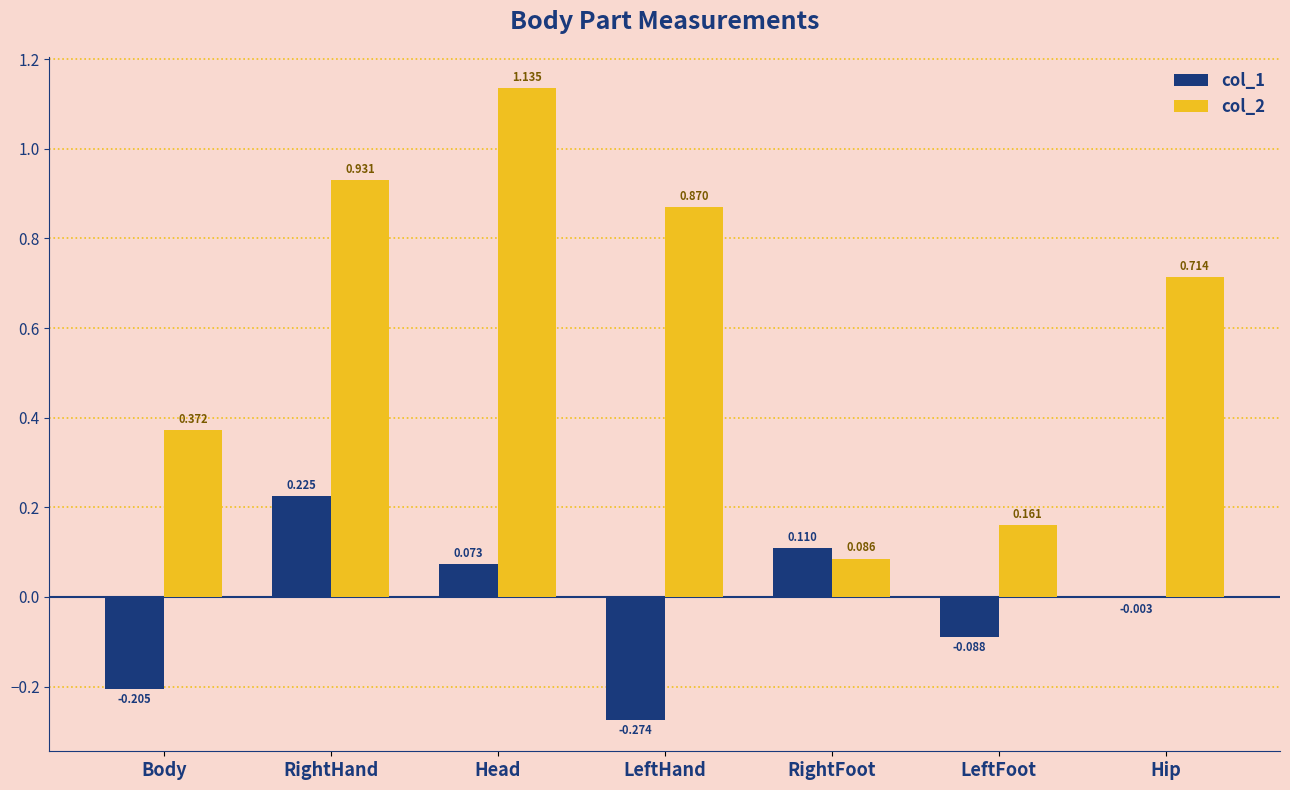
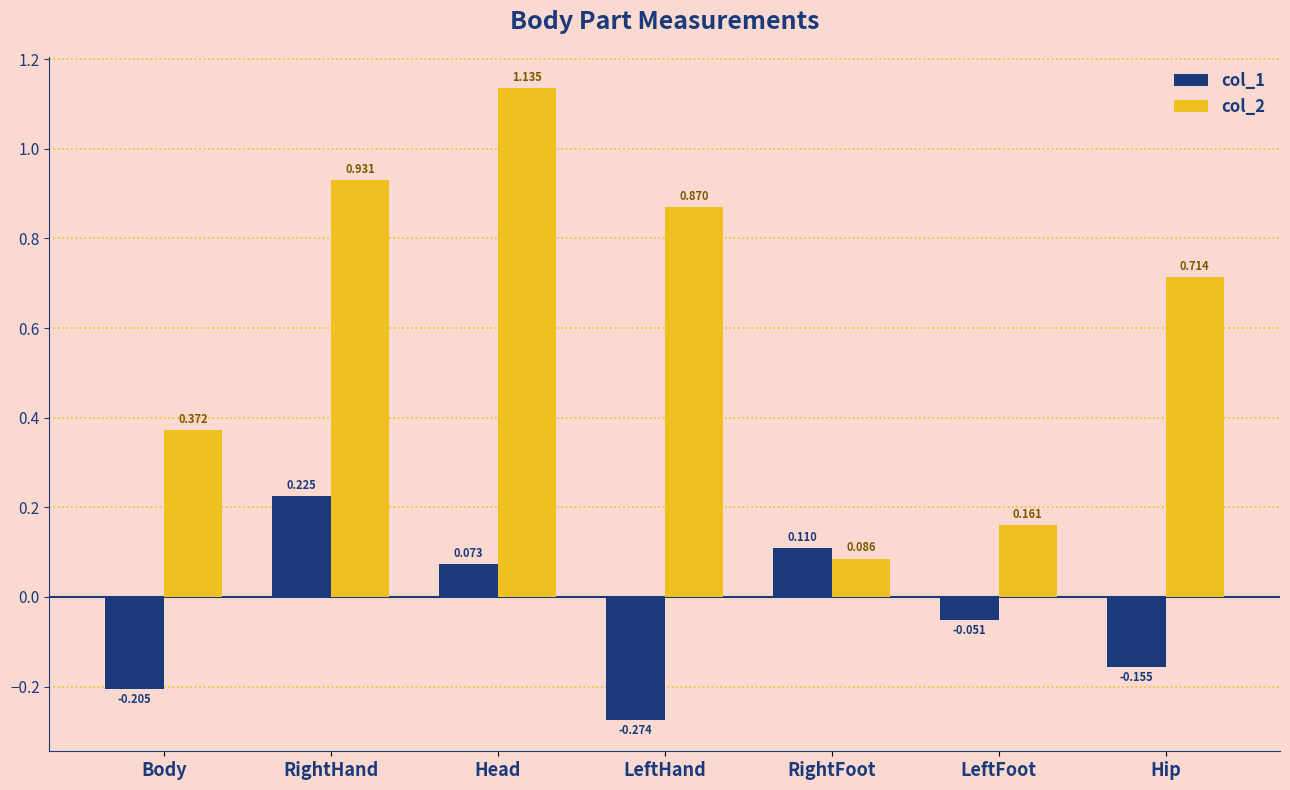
  {
    "col_1": {
      "Body": -0.205,
      "RightHand": 0.225,
      "Head": 0.073,
      "LeftHand": -0.274,
      "RightFoot": 0.110,
-     "LeftFoot": -0.088,
-     "Hip": -0.003
+     "LeftFoot": -0.051,
+     "Hip": -0.155
    },
    "col_2": {
      "Body": 0.372,
      "RightHand": 0.931,
      "Head": 1.135,
      "LeftHand": 0.870,
      "RightFoot": 0.086,
      "LeftFoot": 0.161,
      "Hip": 0.714
    }
  }
